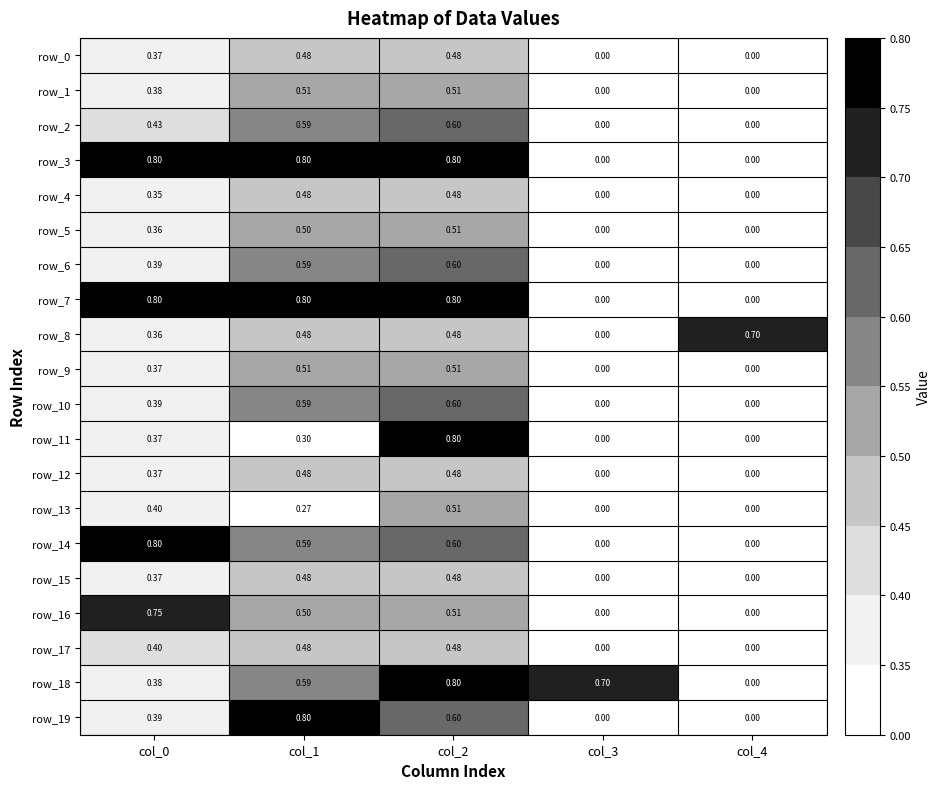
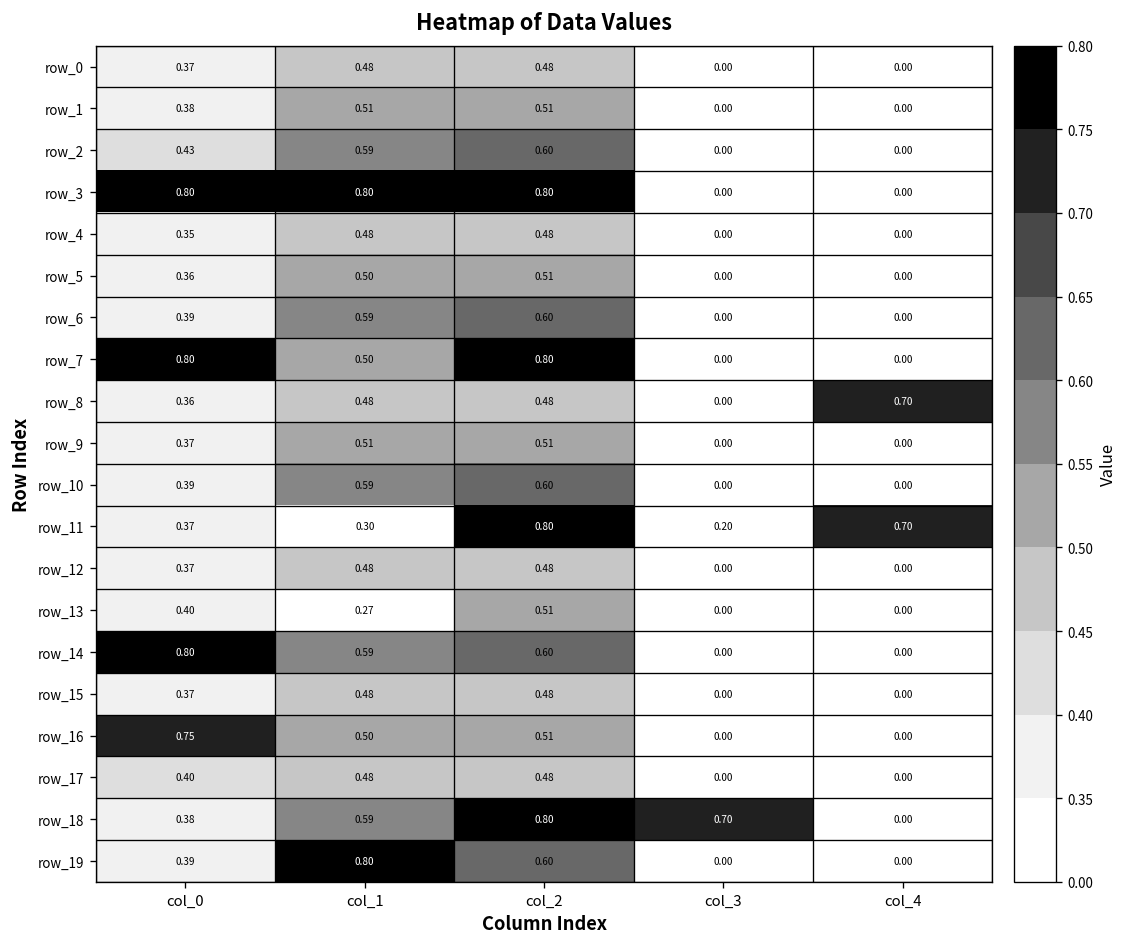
  {
    "row_0": {
      "col_0": 0.37,
      "col_1": 0.48,
      "col_2": 0.48,
      "col_3": 0.00,
      "col_4": 0.00
    },
    "row_1": {
      "col_0": 0.38,
      "col_1": 0.51,
      "col_2": 0.51,
      "col_3": 0.00,
      "col_4": 0.00
    },
    "row_2": {
      "col_0": 0.43,
      "col_1": 0.59,
      "col_2": 0.60,
      "col_3": 0.00,
      "col_4": 0.00
    },
    "row_3": {
      "col_0": 0.80,
      "col_1": 0.80,
      "col_2": 0.80,
      "col_3": 0.00,
      "col_4": 0.00
    },
    "row_4": {
      "col_0": 0.35,
      "col_1": 0.48,
      "col_2": 0.48,
      "col_3": 0.00,
      "col_4": 0.00
    },
    "row_5": {
      "col_0": 0.36,
      "col_1": 0.50,
      "col_2": 0.51,
      "col_3": 0.00,
      "col_4": 0.00
    },
    "row_6": {
      "col_0": 0.39,
      "col_1": 0.59,
      "col_2": 0.60,
      "col_3": 0.00,
      "col_4": 0.00
    },
    "row_7": {
      "col_0": 0.80,
-     "col_1": 0.80,
+     "col_1": 0.50,
      "col_2": 0.80,
      "col_3": 0.00,
      "col_4": 0.00
    },
    "row_8": {
      "col_0": 0.36,
      "col_1": 0.48,
      "col_2": 0.48,
      "col_3": 0.00,
      "col_4": 0.70
    },
    "row_9": {
      "col_0": 0.37,
      "col_1": 0.51,
      "col_2": 0.51,
      "col_3": 0.00,
      "col_4": 0.00
    },
    "row_10": {
      "col_0": 0.39,
      "col_1": 0.59,
      "col_2": 0.60,
      "col_3": 0.00,
      "col_4": 0.00
    },
    "row_11": {
      "col_0": 0.37,
      "col_1": 0.30,
      "col_2": 0.80,
-     "col_3": 0.00,
-     "col_4": 0.00
+     "col_3": 0.20,
+     "col_4": 0.70
    },
    "row_12": {
      "col_0": 0.37,
      "col_1": 0.48,
      "col_2": 0.48,
      "col_3": 0.00,
      "col_4": 0.00
    },
    "row_13": {
      "col_0": 0.40,
      "col_1": 0.27,
      "col_2": 0.51,
      "col_3": 0.00,
      "col_4": 0.00
    },
    "row_14": {
      "col_0": 0.80,
      "col_1": 0.59,
      "col_2": 0.60,
      "col_3": 0.00,
      "col_4": 0.00
    },
    "row_15": {
      "col_0": 0.37,
      "col_1": 0.48,
      "col_2": 0.48,
      "col_3": 0.00,
      "col_4": 0.00
    },
    "row_16": {
      "col_0": 0.75,
      "col_1": 0.50,
      "col_2": 0.51,
      "col_3": 0.00,
      "col_4": 0.00
    },
    "row_17": {
      "col_0": 0.40,
      "col_1": 0.48,
      "col_2": 0.48,
      "col_3": 0.00,
      "col_4": 0.00
    },
    "row_18": {
      "col_0": 0.38,
      "col_1": 0.59,
      "col_2": 0.80,
      "col_3": 0.70,
      "col_4": 0.00
    },
    "row_19": {
      "col_0": 0.39,
      "col_1": 0.80,
      "col_2": 0.60,
      "col_3": 0.00,
      "col_4": 0.00
    }
  }
